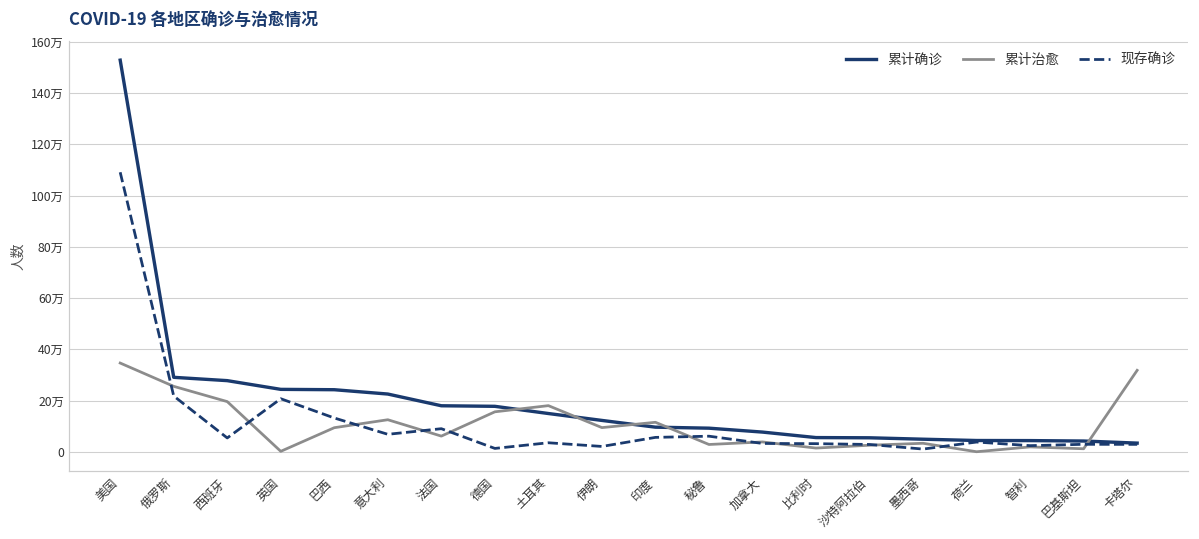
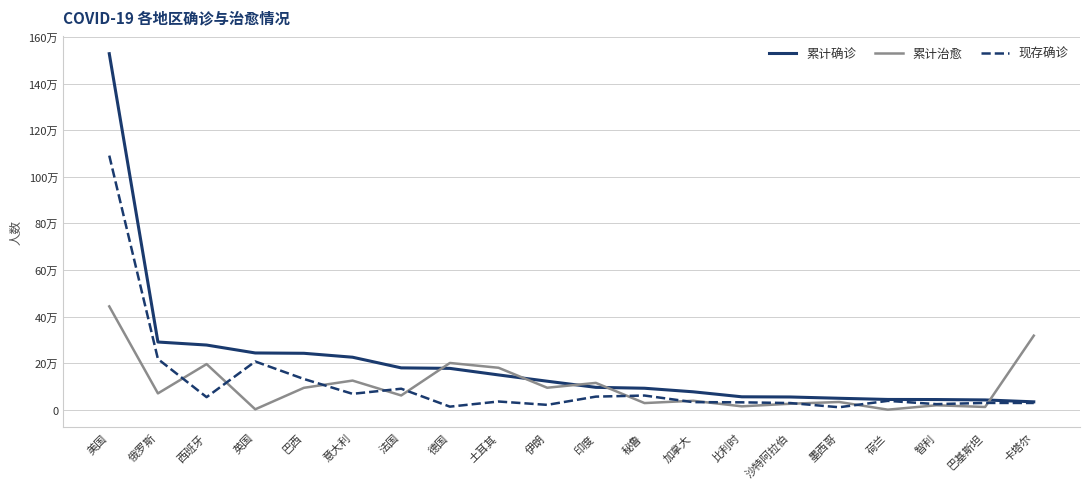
  {
    "累计治愈": {
-     "美国": "35万",
-     "俄罗斯": "26万",
+     "美国": "44万",
+     "俄罗斯": "7万",
      "西班牙": "20万",
      "英国": "0万",
      "巴西": "9万",
      "意大利": "13万",
      "法国": "6万",
-     "德国": "16万",
+     "德国": "20万",
      "土耳其": "18万",
      "伊朗": "9万",
      "印度": "12万",
      "秘鲁": "3万",
      "比利时": "1万",
      "墨西哥": "3万",
      "荷兰": "0万",
      "巴基斯坦": "1万",
      "卡塔尔": "32万"
    }
  }
